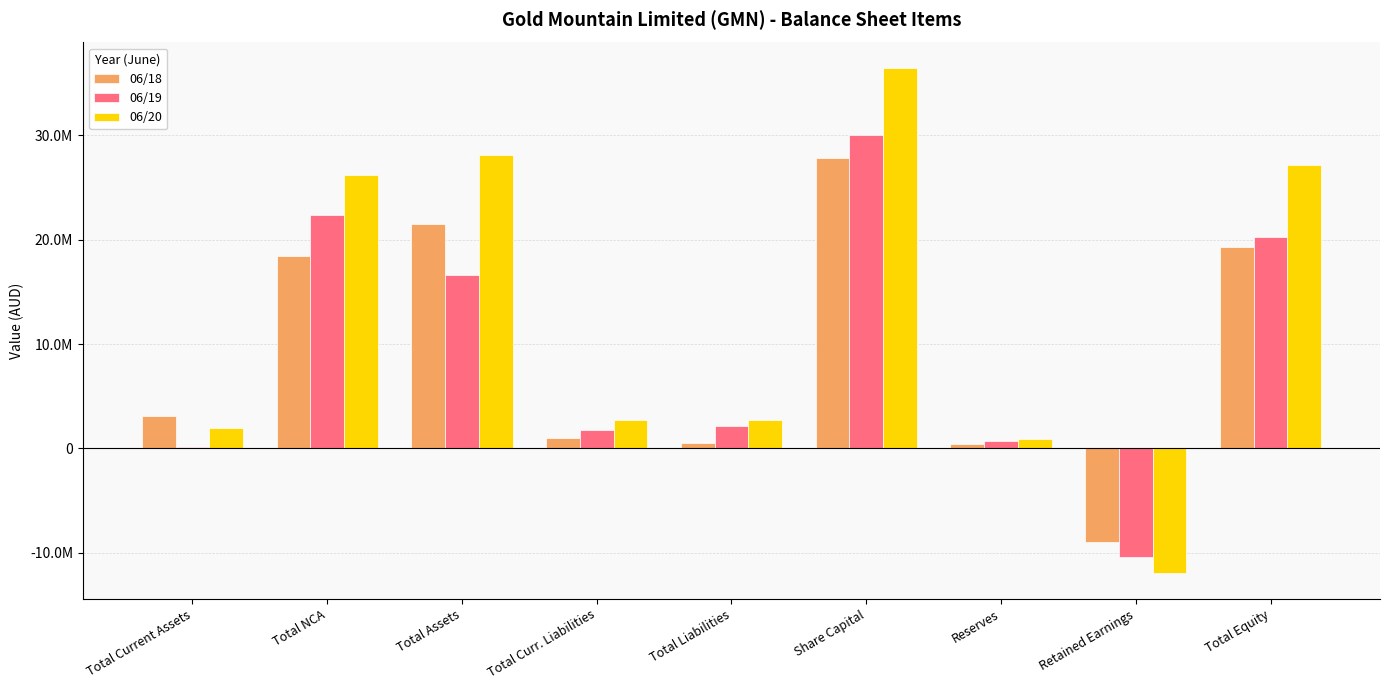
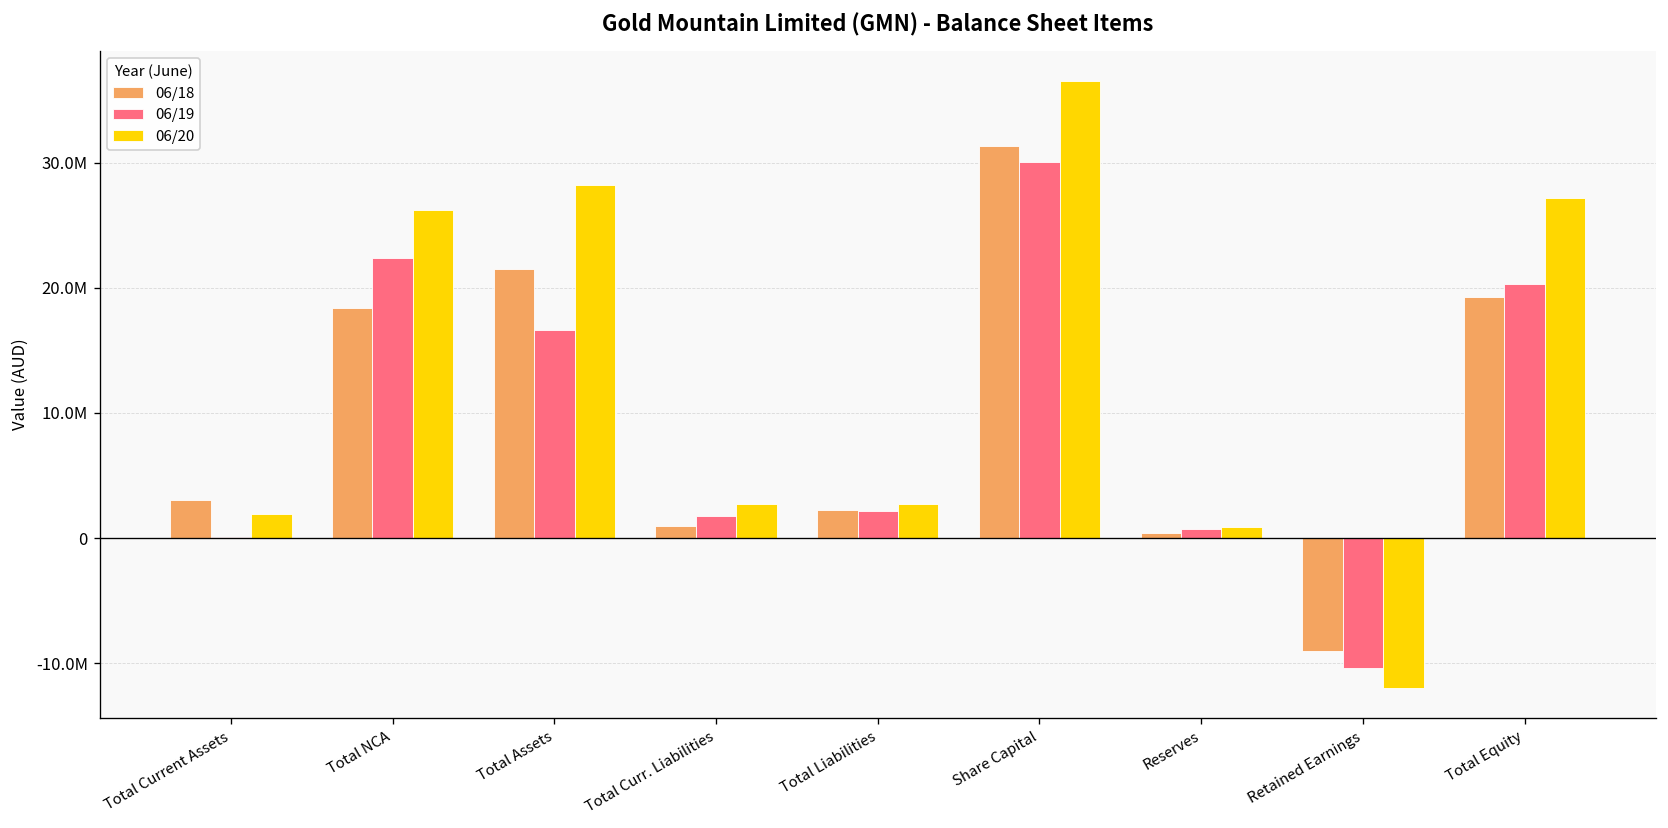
  {
    "06/18": {
      "Total Current Assets": 3100000,
      "Total NCA": 18400000,
      "Total Assets": 21500000,
      "Total Curr. Liabilities": 1000000,
-     "Total Liabilities": 500000,
-     "Share Capital": 27900000,
+     "Total Liabilities": 2200000,
+     "Share Capital": 31300000,
      "Reserves": 400000,
      "Retained Earnings": -9000000,
      "Total Equity": 19300000
    },
    "06/19": {
      "Total NCA": 22400000,
      "Total Assets": 16600000,
      "Total Curr. Liabilities": 1700000,
      "Total Liabilities": 2200000,
      "Share Capital": 30000000,
      "Reserves": 700000,
      "Retained Earnings": -10400000,
      "Total Equity": 20300000
    },
    "06/20": {
      "Total Current Assets": 2000000,
      "Total NCA": 26200000,
      "Total Assets": 28200000,
      "Total Curr. Liabilities": 2700000,
      "Total Liabilities": 2700000,
      "Share Capital": 36500000,
      "Reserves": 900000,
      "Retained Earnings": -12000000,
      "Total Equity": 27200000
    }
  }
